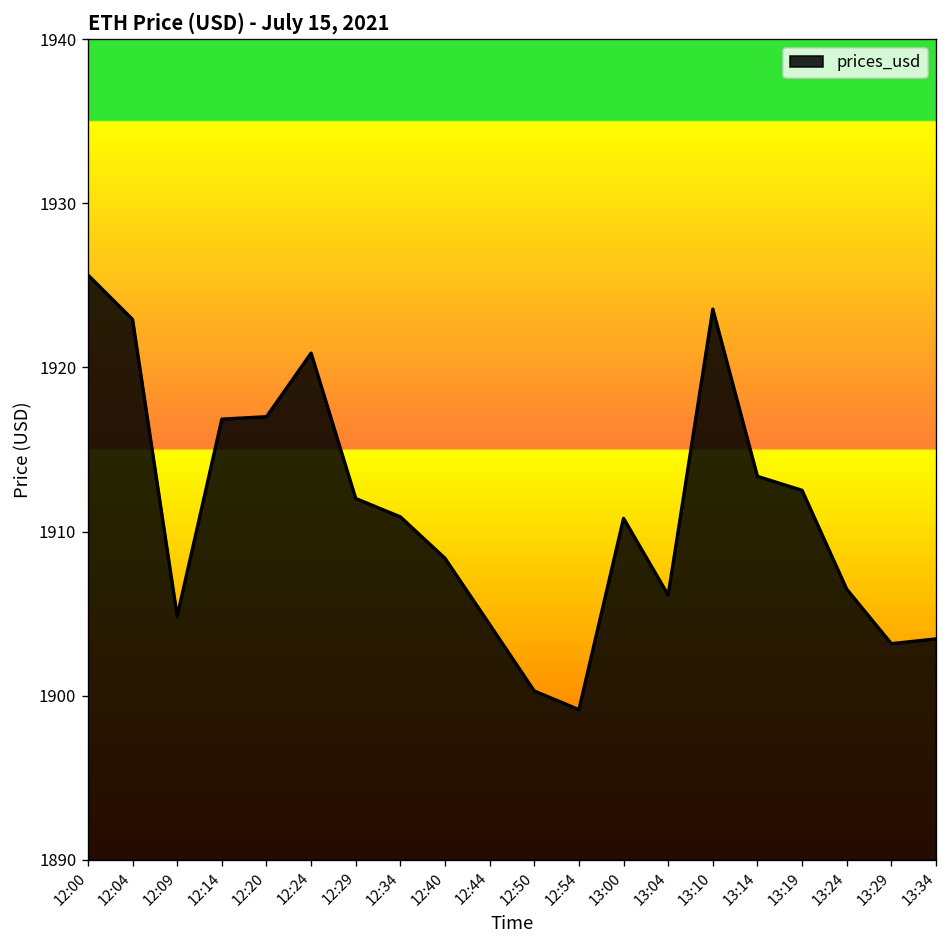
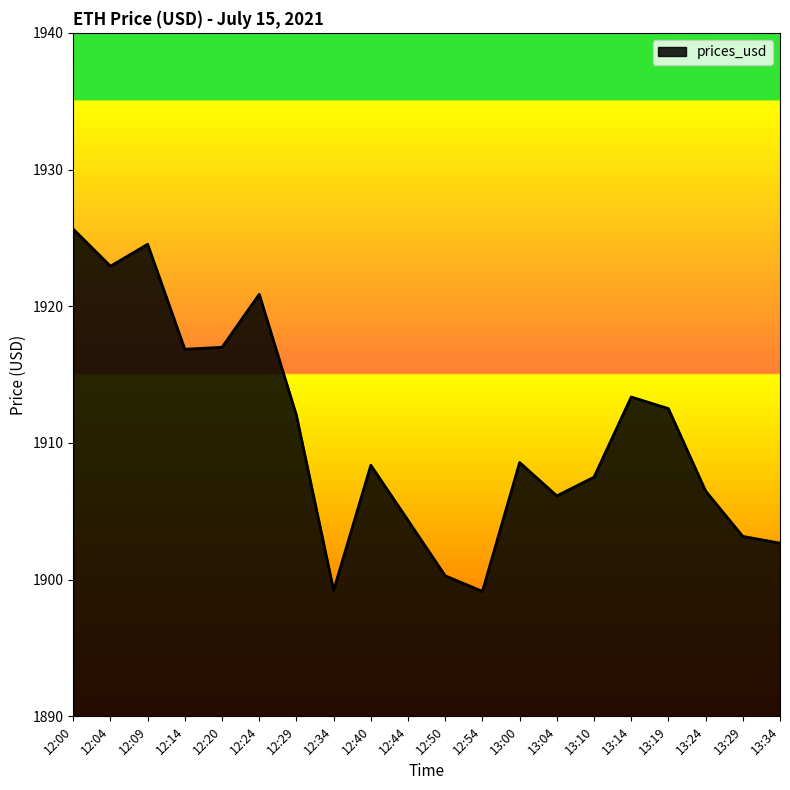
  {
    "12:00": 1925.6,
    "12:04": 1922.9,
-   "12:09": 1904.8,
+   "12:09": 1924.5,
    "12:14": 1916.9,
    "12:20": 1917.0,
    "12:24": 1920.9,
    "12:29": 1912.0,
-   "12:34": 1910.9,
+   "12:34": 1899.2,
    "12:40": 1908.4,
    "12:44": 1904.3,
    "12:50": 1900.3,
    "12:54": 1899.1,
-   "13:00": 1910.8,
+   "13:00": 1908.6,
    "13:04": 1906.1,
-   "13:10": 1923.6,
+   "13:10": 1907.5,
    "13:14": 1913.4,
    "13:19": 1912.5,
    "13:24": 1906.5,
    "13:29": 1903.2,
-   "13:34": 1903.5
+   "13:34": 1902.7
  }
